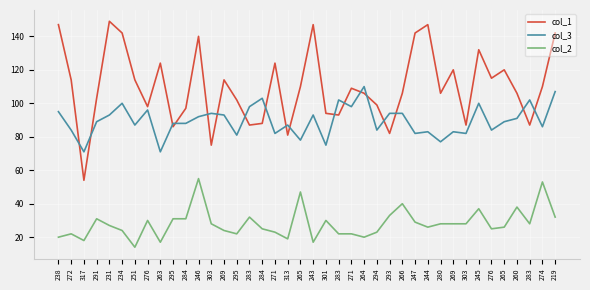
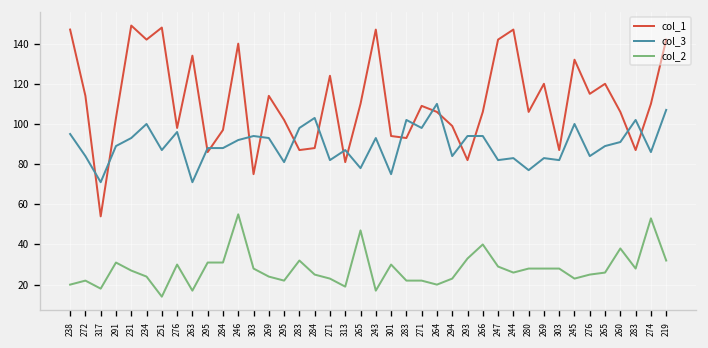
  {
    "col_1": {
      "238": 147,
      "272": 114,
      "317": 54,
      "291": 103,
      "231": 149,
      "234": 142,
-     "251": 114,
-     "263": 124,
+     "251": 148,
+     "263": 134,
      "246": 140,
      "313": 81,
      "243": 147,
      "301": 94,
      "264": 106,
      "294": 99,
      "293": 82,
      "266": 106,
      "247": 142,
      "244": 147,
      "280": 106,
      "245": 132,
      "260": 106,
      "274": 110
    },
    "col_3": {
      "238": 95,
      "272": 84,
      "317": 71,
      "291": 89,
      "231": 93,
      "234": 100,
      "251": 87,
      "263": 71,
      "246": 92,
      "313": 87,
      "243": 93,
      "301": 75,
      "264": 110,
      "294": 84,
      "293": 94,
      "266": 94,
      "247": 82,
      "244": 83,
      "280": 77,
      "245": 100,
      "260": 91,
      "274": 86,
      "219": 107
    },
    "col_2": {
      "238": 20,
      "272": 22,
      "317": 18,
      "291": 31,
      "231": 27,
      "234": 24,
      "251": 14,
      "263": 17,
      "246": 55,
      "313": 19,
      "243": 17,
      "301": 30,
      "264": 20,
      "294": 23,
      "293": 33,
      "266": 40,
      "247": 29,
      "244": 26,
      "280": 28,
-     "245": 37,
+     "245": 23,
      "260": 38,
      "274": 53,
      "219": 32
    }
  }
